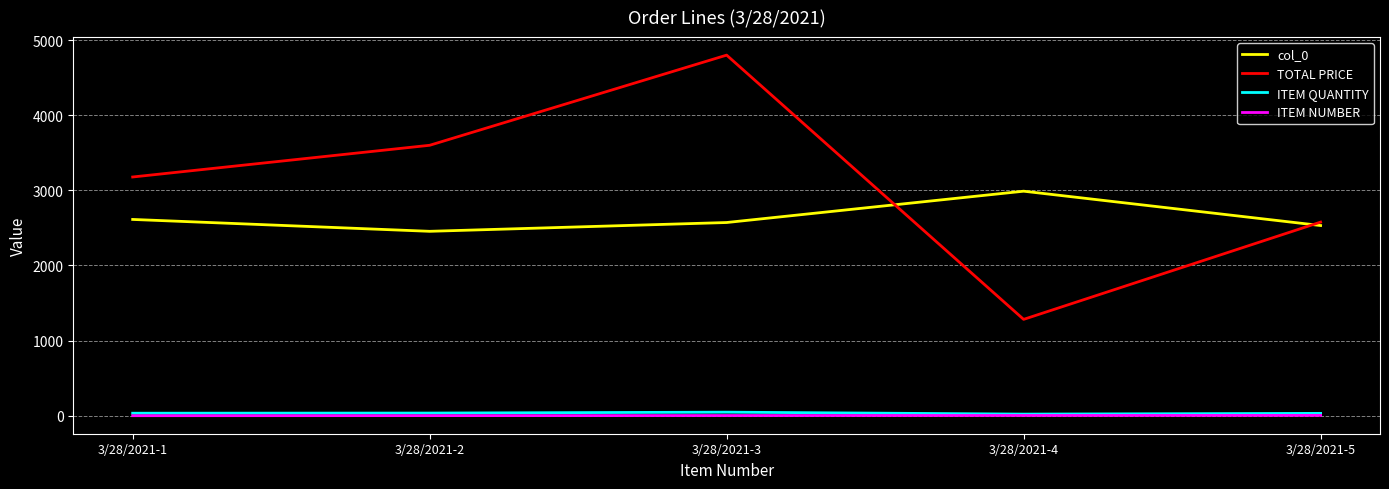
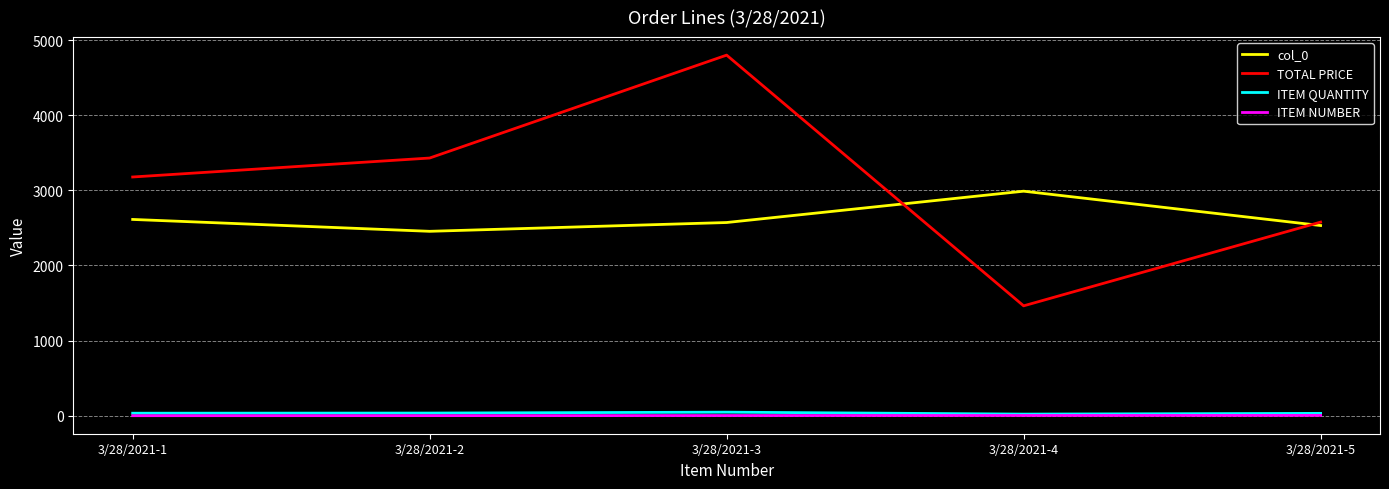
  {
    "col_0": {
      "3/28/2021-1": 2600,
      "3/28/2021-2": 2500,
      "3/28/2021-3": 2600,
      "3/28/2021-4": 3000,
      "3/28/2021-5": 2500
    },
    "TOTAL PRICE": {
      "3/28/2021-1": 3200,
-     "3/28/2021-2": 3600,
+     "3/28/2021-2": 3400,
      "3/28/2021-3": 4800,
-     "3/28/2021-4": 1300,
+     "3/28/2021-4": 1500,
      "3/28/2021-5": 2600
    },
    "ITEM QUANTITY": {
      "3/28/2021-3": 0
    },
    "ITEM NUMBER": {
      "3/28/2021-3": 0
    }
  }
